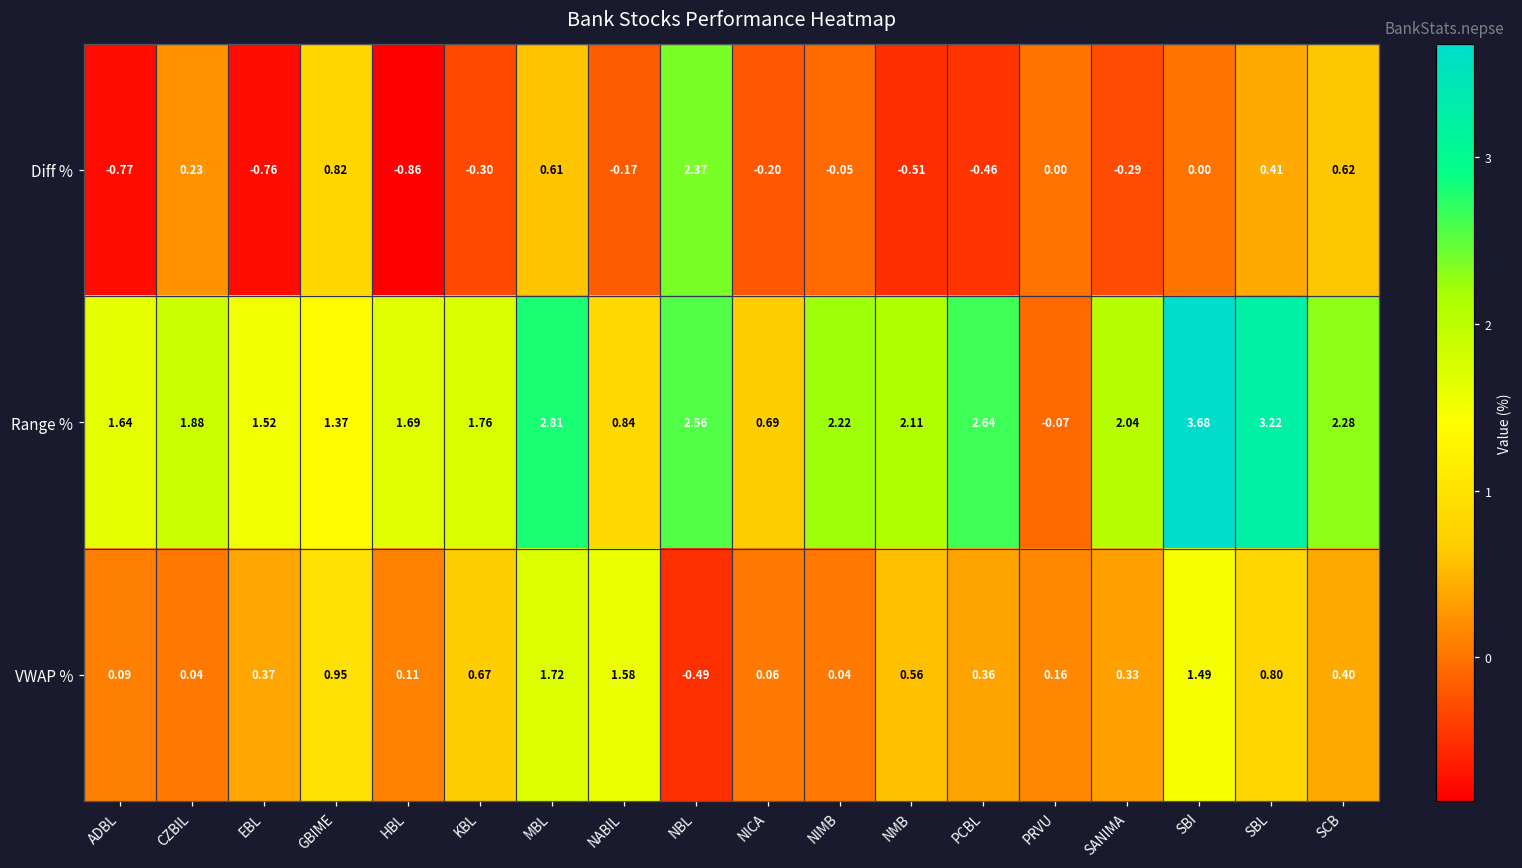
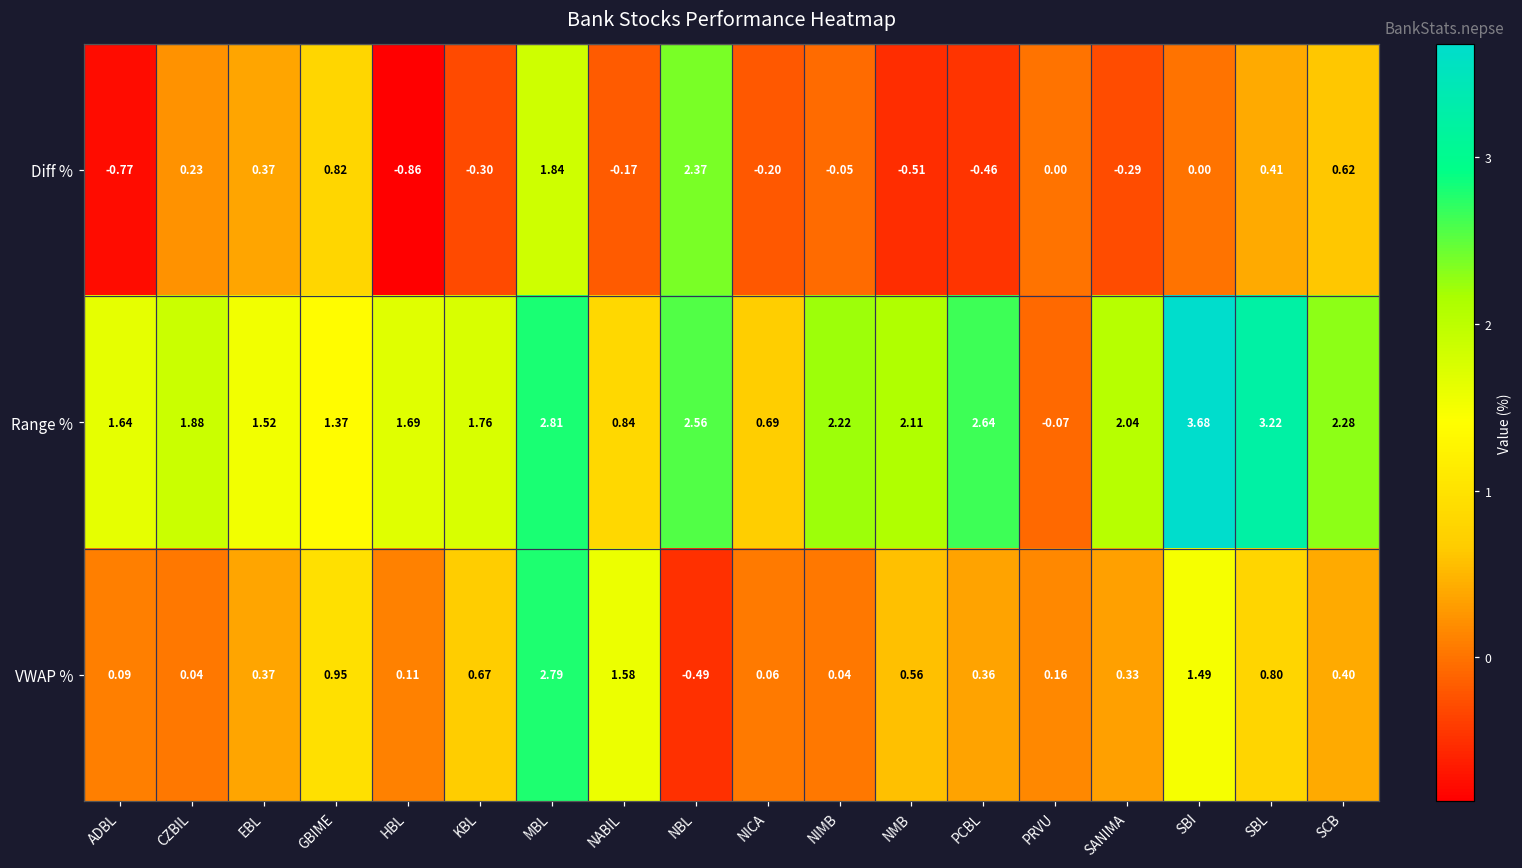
  {
    "Diff %": {
      "ADBL": -0.77,
      "CZBIL": 0.23,
-     "EBL": -0.76,
+     "EBL": 0.37,
      "GBIME": 0.82,
      "HBL": -0.86,
      "KBL": -0.30,
-     "MBL": 0.61,
+     "MBL": 1.84,
      "NABIL": -0.17,
      "NBL": 2.37,
      "NICA": -0.20,
      "NIMB": -0.05,
      "NMB": -0.51,
      "PCBL": -0.46,
      "PRVU": 0.00,
      "SANIMA": -0.29,
      "SBI": 0.00,
      "SBL": 0.41,
      "SCB": 0.62
    },
    "Range %": {
      "ADBL": 1.64,
      "CZBIL": 1.88,
      "EBL": 1.52,
      "GBIME": 1.37,
      "HBL": 1.69,
      "KBL": 1.76,
      "MBL": 2.81,
      "NABIL": 0.84,
      "NBL": 2.56,
      "NICA": 0.69,
      "NIMB": 2.22,
      "NMB": 2.11,
      "PCBL": 2.64,
      "PRVU": -0.07,
      "SANIMA": 2.04,
      "SBI": 3.68,
      "SBL": 3.22,
      "SCB": 2.28
    },
    "VWAP %": {
      "ADBL": 0.09,
      "CZBIL": 0.04,
      "EBL": 0.37,
      "GBIME": 0.95,
      "HBL": 0.11,
      "KBL": 0.67,
-     "MBL": 1.72,
+     "MBL": 2.79,
      "NABIL": 1.58,
      "NBL": -0.49,
      "NICA": 0.06,
      "NIMB": 0.04,
      "NMB": 0.56,
      "PCBL": 0.36,
      "PRVU": 0.16,
      "SANIMA": 0.33,
      "SBI": 1.49,
      "SBL": 0.80,
      "SCB": 0.40
    }
  }
